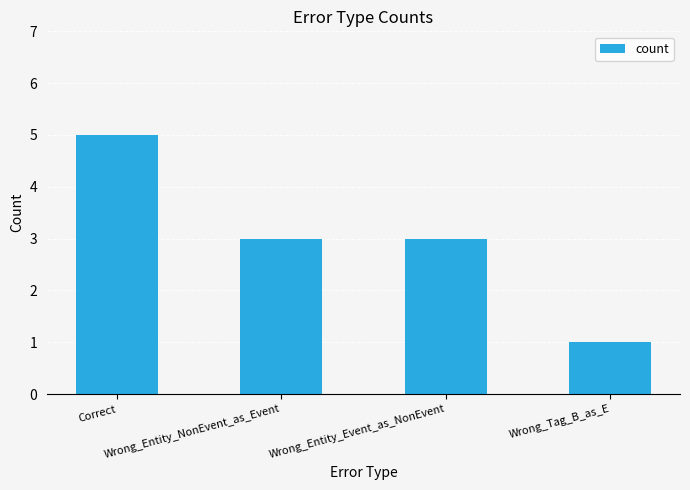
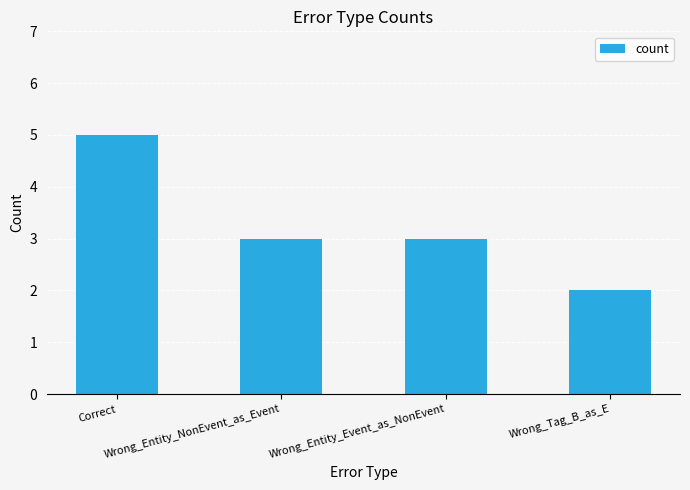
  {
    "Correct": 5,
    "Wrong_Entity_NonEvent_as_Event": 3,
    "Wrong_Entity_Event_as_NonEvent": 3,
-   "Wrong_Tag_B_as_E": 1
+   "Wrong_Tag_B_as_E": 2
  }
